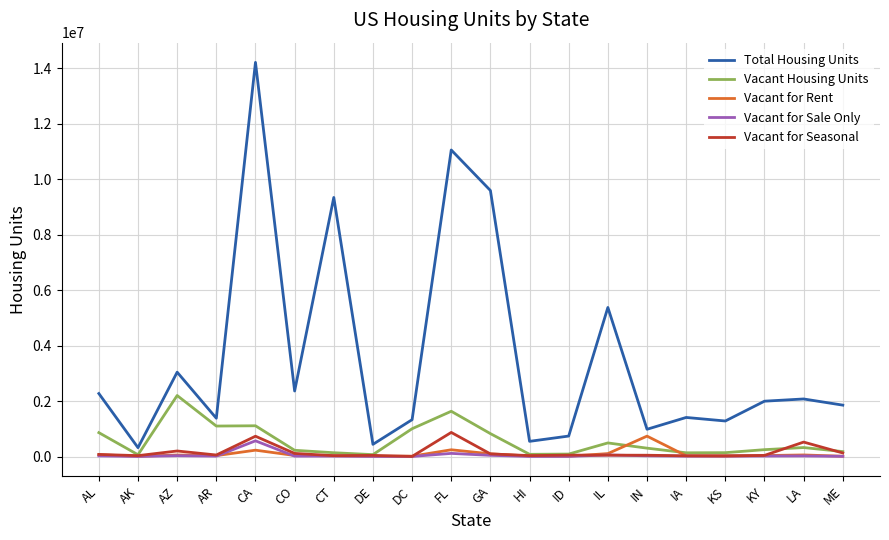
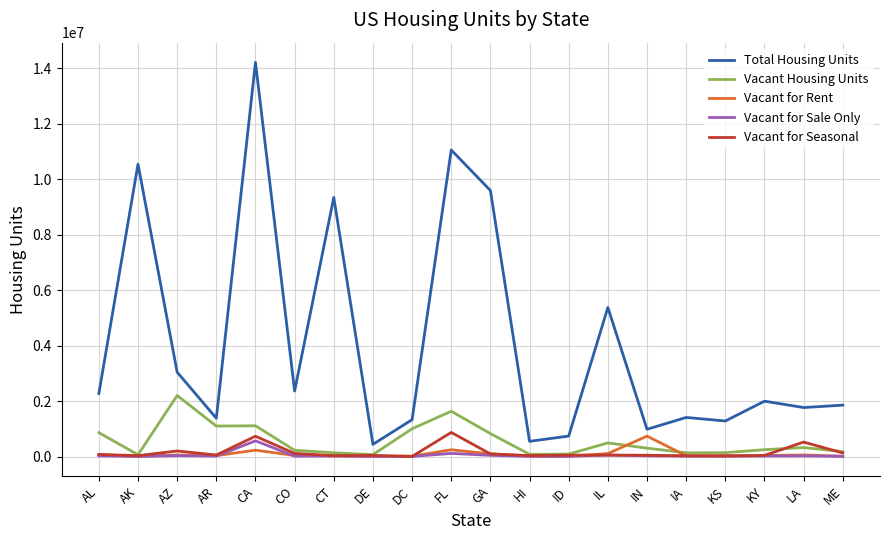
  {
    "Total Housing Units": {
      "AL": 2300000,
-     "AK": 300000,
+     "AK": 10500000,
      "AZ": 3000000,
      "AR": 1400000,
      "CA": 14200000,
      "CO": 2400000,
      "CT": 9300000,
      "DE": 400000,
      "DC": 1300000,
      "FL": 11100000,
      "GA": 9600000,
      "HI": 500000,
      "ID": 700000,
      "IL": 5400000,
      "IN": 1000000,
      "IA": 1400000,
      "KS": 1300000,
      "KY": 2000000,
-     "LA": 2100000,
+     "LA": 1800000,
      "ME": 1900000
    },
    "Vacant Housing Units": {
      "AL": 900000,
      "AZ": 2200000,
      "AR": 1100000,
      "CA": 1100000,
      "CO": 200000,
      "CT": 100000,
      "DC": 1000000,
      "FL": 1600000,
      "GA": 800000,
      "IL": 500000,
      "IN": 300000,
      "IA": 100000,
      "KS": 100000,
      "KY": 200000,
      "LA": 300000
    },
    "Vacant for Rent": {
      "CA": 200000,
      "FL": 200000,
      "IN": 700000
    },
    "Vacant for Sale Only": {
      "CA": 600000,
      "FL": 100000
    },
    "Vacant for Seasonal": {
      "AZ": 200000,
      "CA": 700000,
      "FL": 900000,
      "LA": 500000
    }
  }
